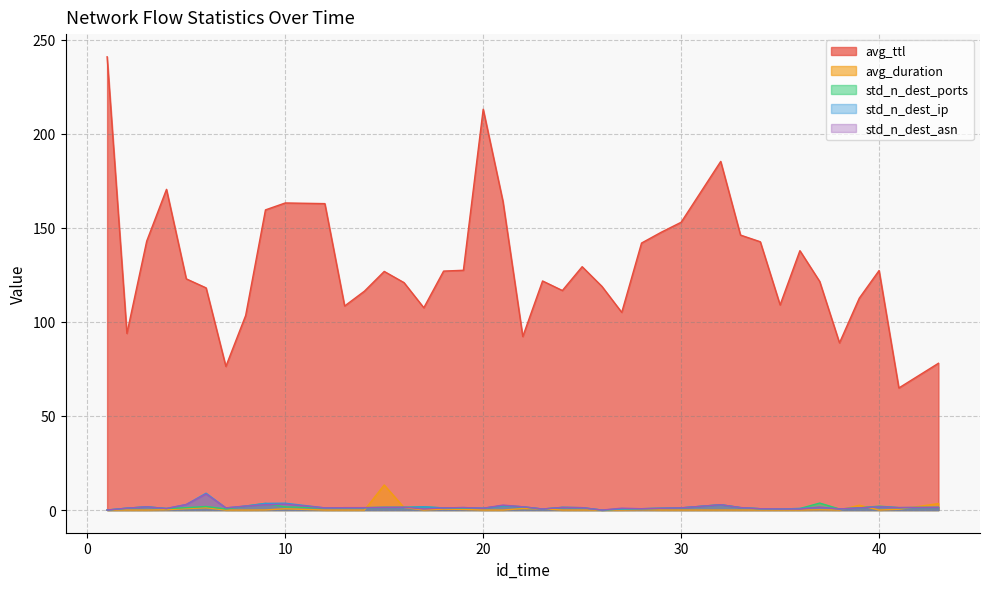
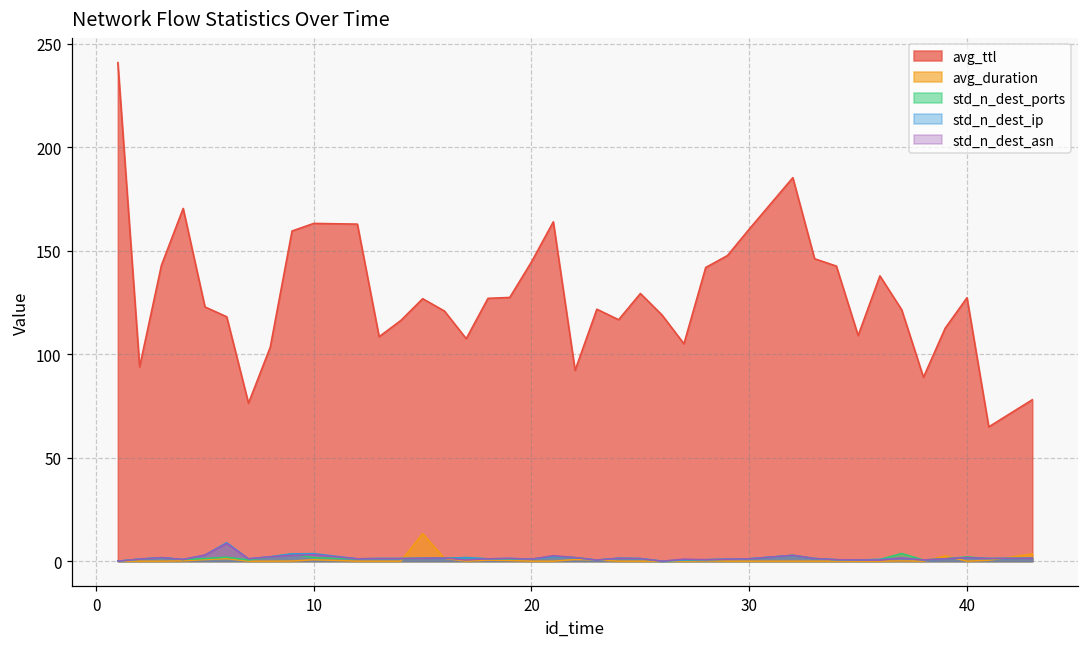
  {
    "avg_ttl": {
      "10": 163,
-     "20": 213,
-     "30": 153,
+     "20": 145,
+     "30": 160,
      "40": 127
    },
    "avg_duration": {
      "40": 0
    }
  }
